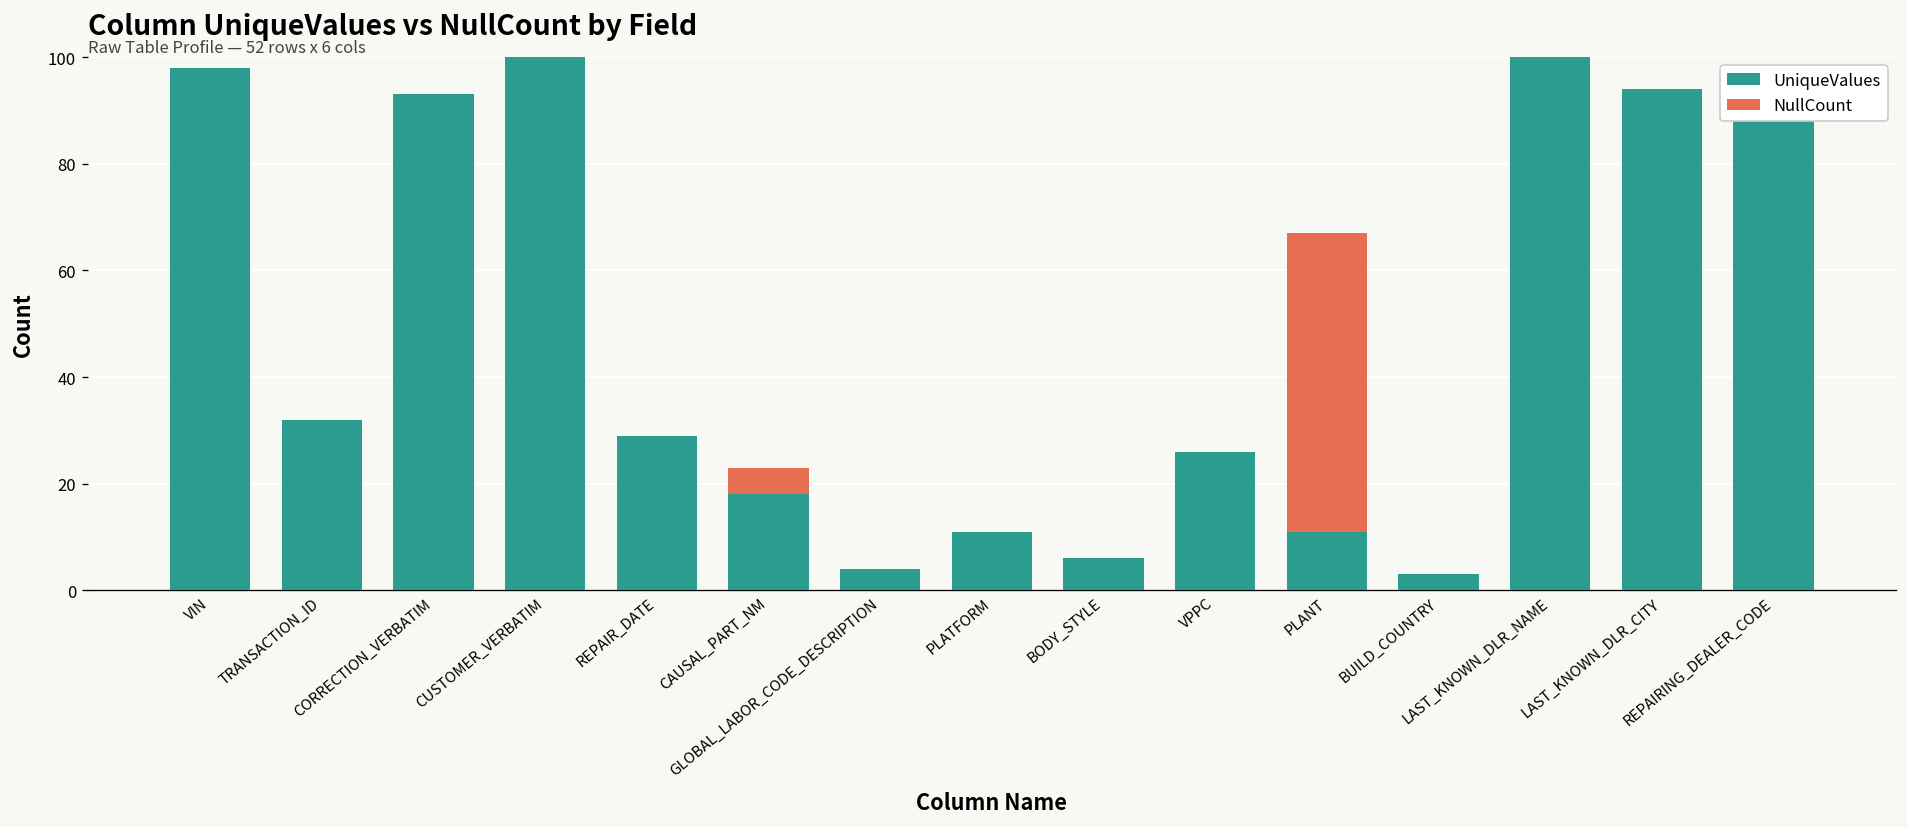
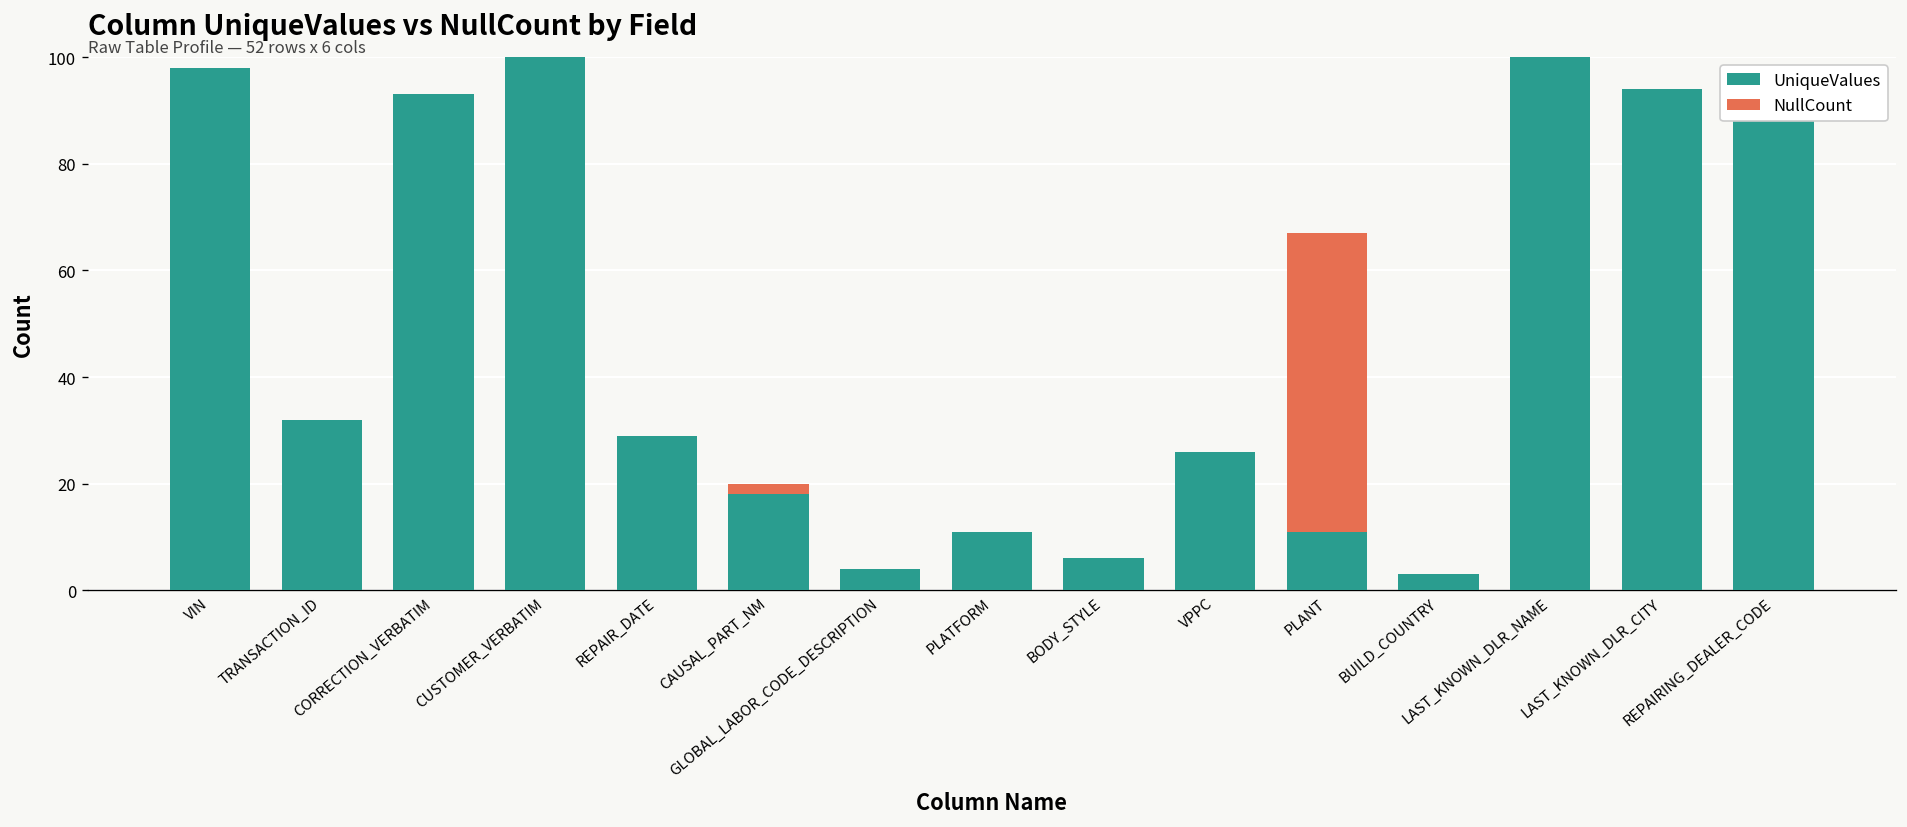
  {
    "UniqueValues": {
      "TRANSACTION_ID": 32,
      "CORRECTION_VERBATIM": 93,
      "CUSTOMER_VERBATIM": 100,
      "REPAIR_DATE": 29,
      "CAUSAL_PART_NM": 18,
      "GLOBAL_LABOR_CODE_DESCRIPTION": 4,
      "PLATFORM": 11,
      "BODY_STYLE": 6,
      "VPPC": 26,
      "PLANT": 11,
      "BUILD_COUNTRY": 3,
      "LAST_KNOWN_DLR_NAME": 100,
      "LAST_KNOWN_DLR_CITY": 94
    },
    "NullCount": {
      "TRANSACTION_ID": 0,
      "CORRECTION_VERBATIM": 0,
      "CUSTOMER_VERBATIM": 0,
      "REPAIR_DATE": 0,
-     "CAUSAL_PART_NM": 5,
+     "CAUSAL_PART_NM": 2,
      "GLOBAL_LABOR_CODE_DESCRIPTION": 0,
      "PLATFORM": 0,
      "BODY_STYLE": 0,
      "VPPC": 0,
      "PLANT": 56,
      "BUILD_COUNTRY": 0,
      "LAST_KNOWN_DLR_NAME": 0,
      "LAST_KNOWN_DLR_CITY": 0
    }
  }
